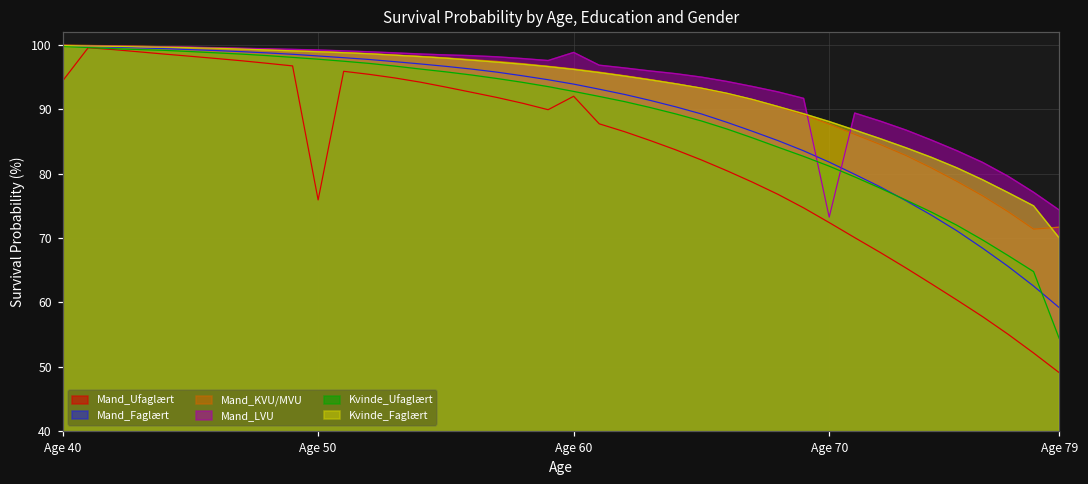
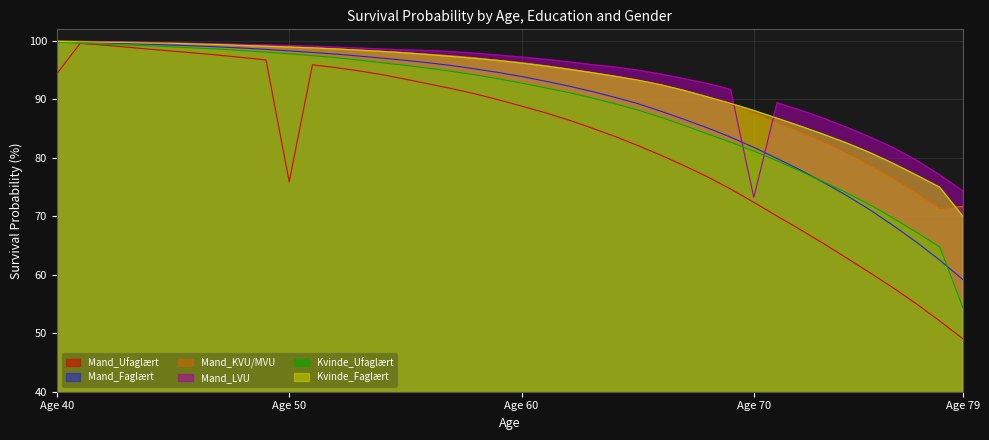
  {
    "Mand_Ufaglært": {
      "Age 40": 94,
      "Age 50": 76,
-     "Age 60": 92,
+     "Age 60": 89,
      "Age 70": 72,
      "Age 79": 49
    },
    "Mand_Faglært": {
      "Age 50": 98,
      "Age 60": 94,
      "Age 70": 82,
      "Age 79": 59
    },
    "Mand_KVU/MVU": {
      "Age 79": 72
    },
    "Mand_LVU": {
-     "Age 60": 99,
+     "Age 60": 97,
      "Age 70": 73,
      "Age 79": 74
    },
    "Kvinde_Ufaglært": {
      "Age 50": 98,
      "Age 60": 93,
      "Age 70": 81,
      "Age 79": 54
    },
    "Kvinde_Faglært": {
      "Age 79": 70
    }
  }
